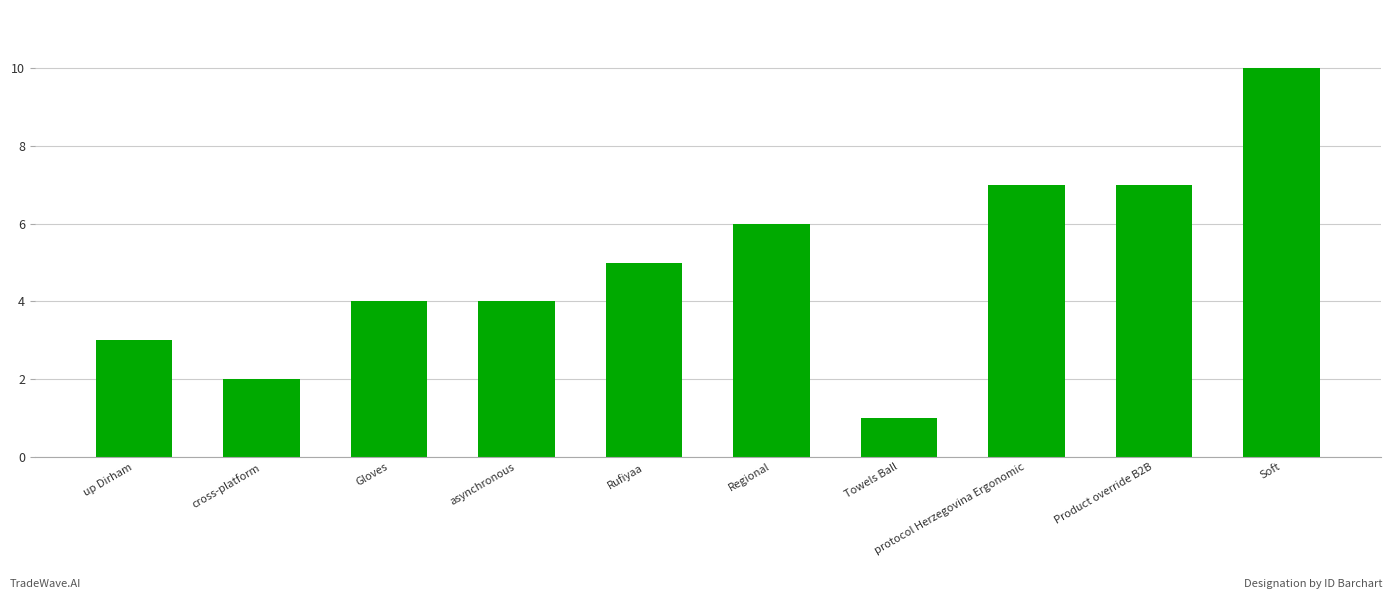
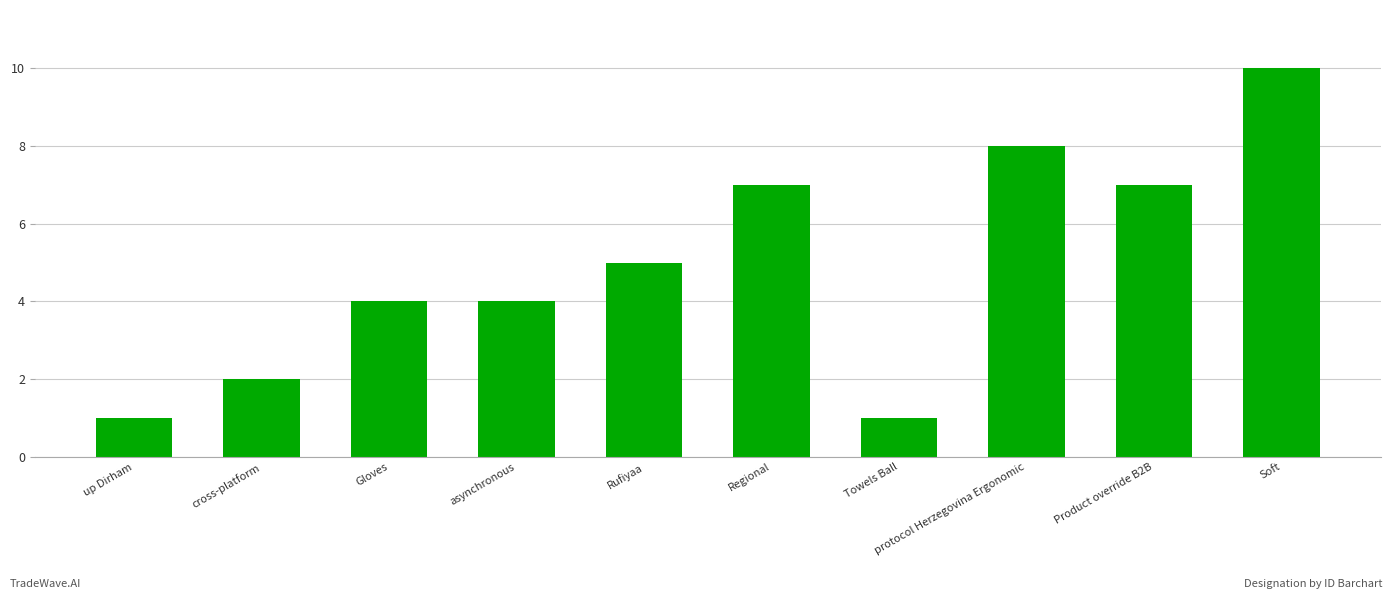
  {
-   "up Dirham": 3,
+   "up Dirham": 1,
    "cross-platform": 2,
    "Gloves": 4,
    "asynchronous": 4,
    "Rufiyaa": 5,
-   "Regional": 6,
+   "Regional": 7,
    "Towels Ball": 1,
-   "protocol Herzegovina Ergonomic": 7,
+   "protocol Herzegovina Ergonomic": 8,
    "Product override B2B": 7,
    "Soft": 10
  }
